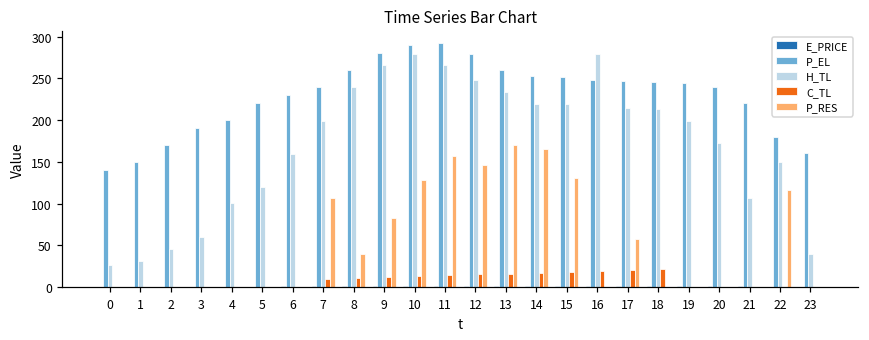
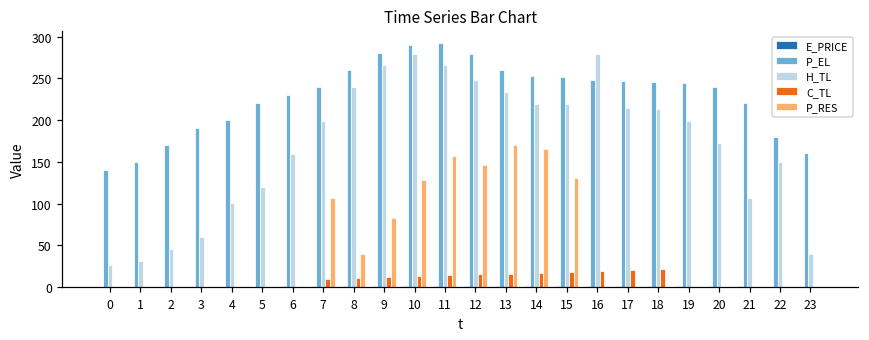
  {
    "P_EL": {
      "0": 140,
      "1": 150,
      "2": 170,
      "3": 190,
      "4": 200,
      "5": 220,
      "6": 230,
      "7": 240,
      "8": 260,
      "9": 280,
      "10": 290,
      "11": 290,
      "12": 280,
      "13": 260,
      "14": 250,
      "15": 250,
      "16": 250,
      "17": 250,
      "18": 250,
      "19": 240,
      "20": 240,
      "21": 220,
      "22": 180,
      "23": 160
    },
    "H_TL": {
      "0": 30,
      "1": 30,
      "2": 50,
      "3": 60,
      "4": 100,
      "5": 120,
      "6": 160,
      "7": 200,
      "8": 240,
      "9": 270,
      "10": 280,
      "11": 270,
      "12": 250,
      "13": 230,
      "14": 220,
      "15": 220,
      "16": 280,
      "17": 210,
      "18": 210,
      "19": 200,
      "20": 170,
      "21": 110,
      "22": 150,
      "23": 40
    },
    "C_TL": {
      "0": 0,
      "1": 0,
      "2": 0,
      "3": 0,
      "4": 0,
      "5": 0,
      "6": 0,
      "7": 10,
      "8": 10,
      "9": 10,
      "10": 10,
      "11": 10,
      "12": 10,
      "13": 20,
      "14": 20,
      "15": 20,
      "16": 20,
      "17": 20,
      "18": 20,
      "19": 0,
      "20": 0,
      "21": 0,
      "22": 0,
      "23": 0
    },
    "P_RES": {
      "0": 0,
      "1": 0,
      "2": 0,
      "3": 0,
      "4": 0,
      "5": 0,
      "6": 0,
      "7": 110,
      "8": 40,
      "9": 80,
      "10": 130,
      "11": 160,
      "12": 150,
      "13": 170,
      "14": 170,
      "15": 130,
      "16": 0,
-     "17": 60,
+     "17": 0,
      "18": 0,
      "19": 0,
      "20": 0,
      "21": 0,
-     "22": 120,
+     "22": 0,
      "23": 0
    }
  }
